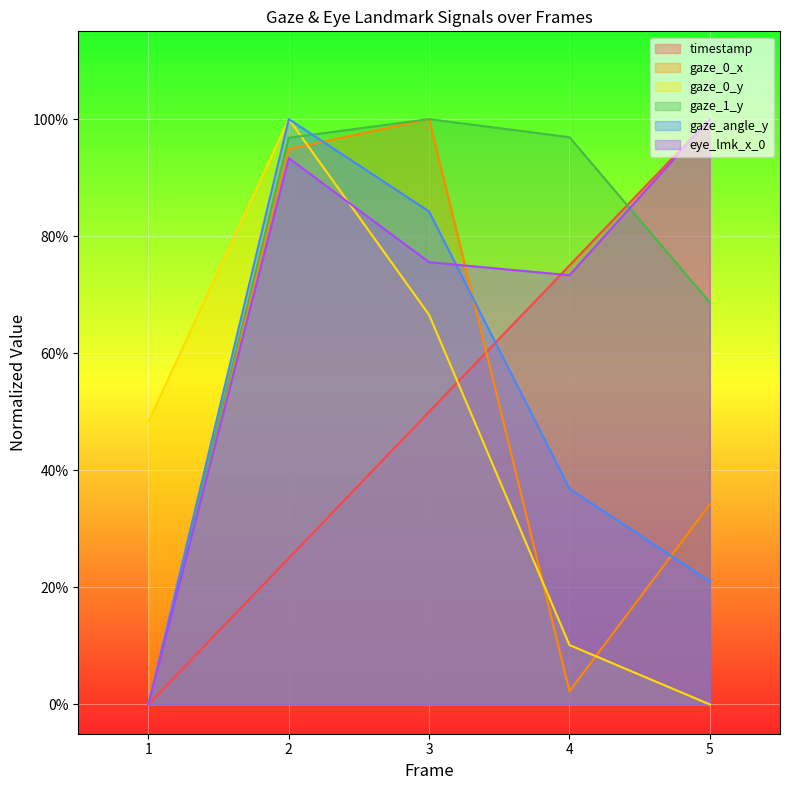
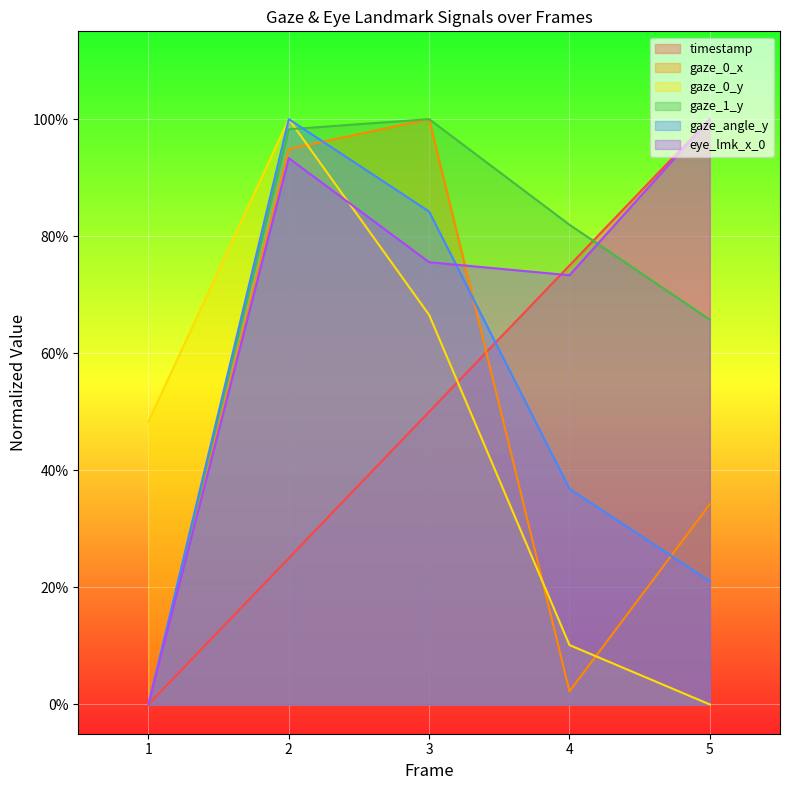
  {
    "gaze_1_y": {
-     "2": "97%",
-     "4": "97%",
-     "5": "69%"
+     "2": "98%",
+     "4": "82%",
+     "5": "66%"
    },
    "gaze_angle_y": {
      "3": "84%",
      "4": "37%",
      "5": "21%"
    },
    "eye_lmk_x_0": {
      "2": "93%",
      "3": "76%",
      "4": "73%"
    }
  }
